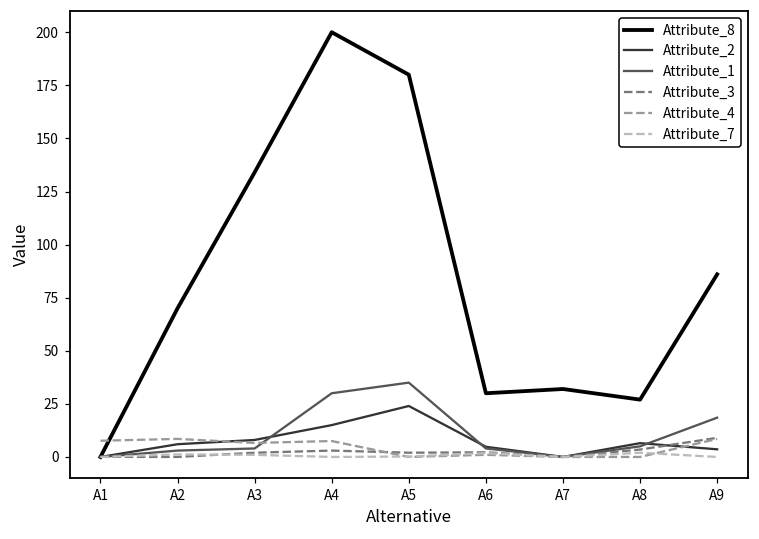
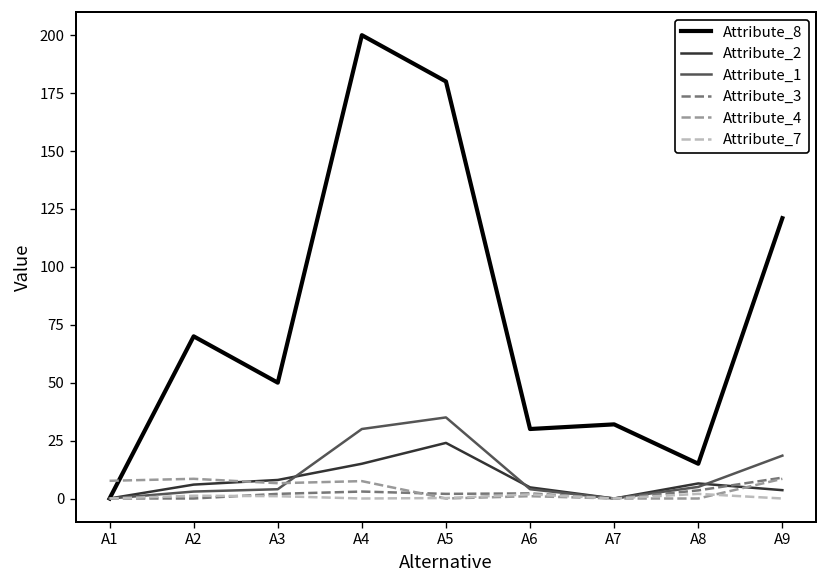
  {
    "Attribute_8": {
      "A2": 70,
-     "A3": 134,
+     "A3": 50,
      "A4": 200,
      "A5": 180,
      "A6": 30,
      "A7": 32,
-     "A8": 27,
-     "A9": 86
+     "A8": 15,
+     "A9": 121
    }
  }
